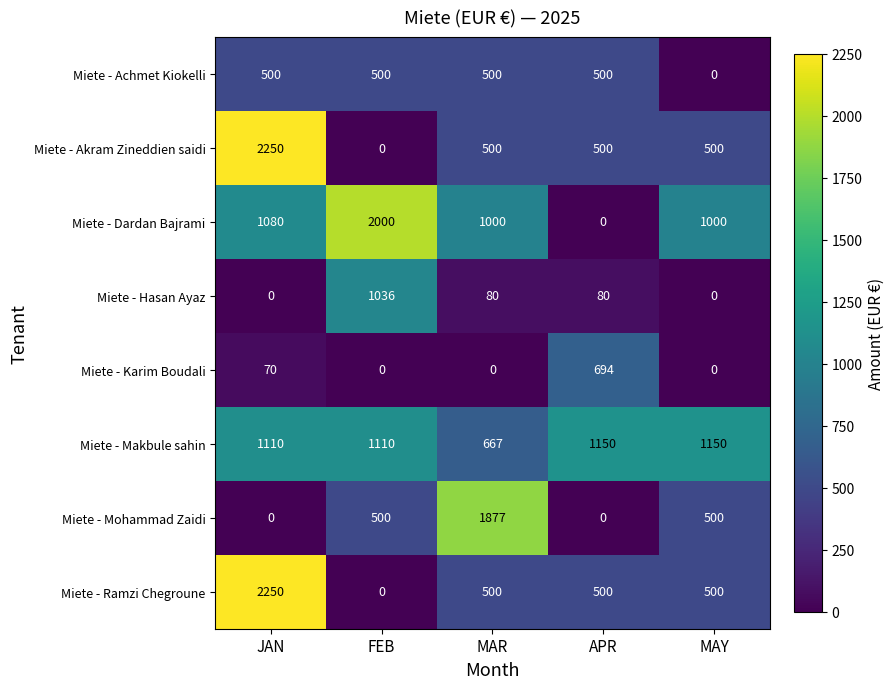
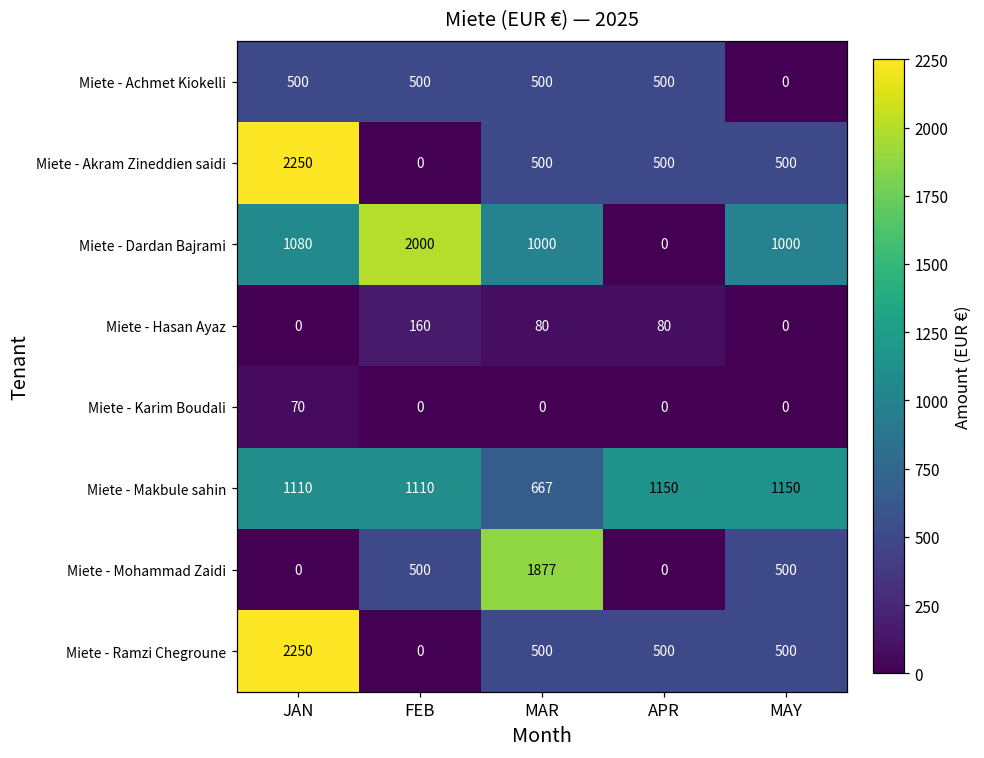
  {
    "Miete - Achmet Kiokelli": {
      "JAN": 500,
      "FEB": 500,
      "MAR": 500,
      "APR": 500,
      "MAY": 0
    },
    "Miete - Akram Zineddien saidi": {
      "JAN": 2250,
      "FEB": 0,
      "MAR": 500,
      "APR": 500,
      "MAY": 500
    },
    "Miete - Dardan Bajrami": {
      "JAN": 1080,
      "FEB": 2000,
      "MAR": 1000,
      "APR": 0,
      "MAY": 1000
    },
    "Miete - Hasan Ayaz": {
      "JAN": 0,
-     "FEB": 1036,
+     "FEB": 160,
      "MAR": 80,
      "APR": 80,
      "MAY": 0
    },
    "Miete - Karim Boudali": {
      "JAN": 70,
      "FEB": 0,
      "MAR": 0,
-     "APR": 694,
+     "APR": 0,
      "MAY": 0
    },
    "Miete - Makbule sahin": {
      "JAN": 1110,
      "FEB": 1110,
      "MAR": 667,
      "APR": 1150,
      "MAY": 1150
    },
    "Miete - Mohammad Zaidi": {
      "JAN": 0,
      "FEB": 500,
      "MAR": 1877,
      "APR": 0,
      "MAY": 500
    },
    "Miete - Ramzi Chegroune": {
      "JAN": 2250,
      "FEB": 0,
      "MAR": 500,
      "APR": 500,
      "MAY": 500
    }
  }
